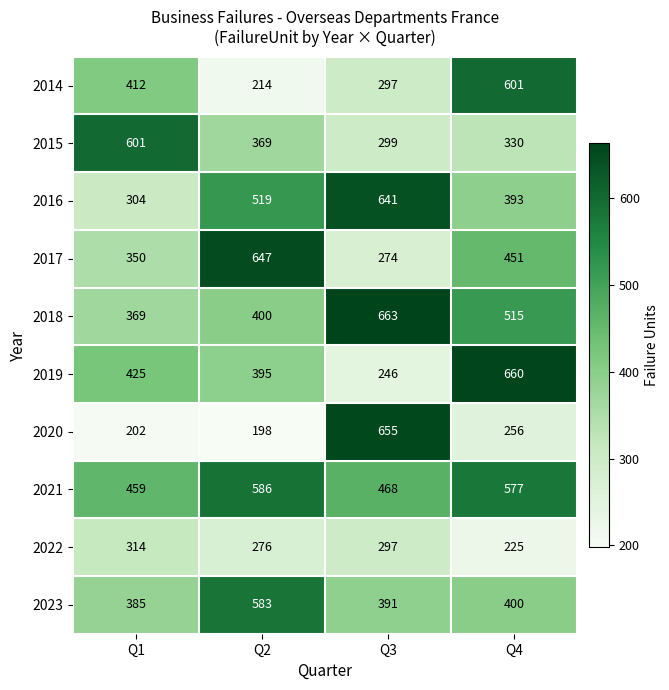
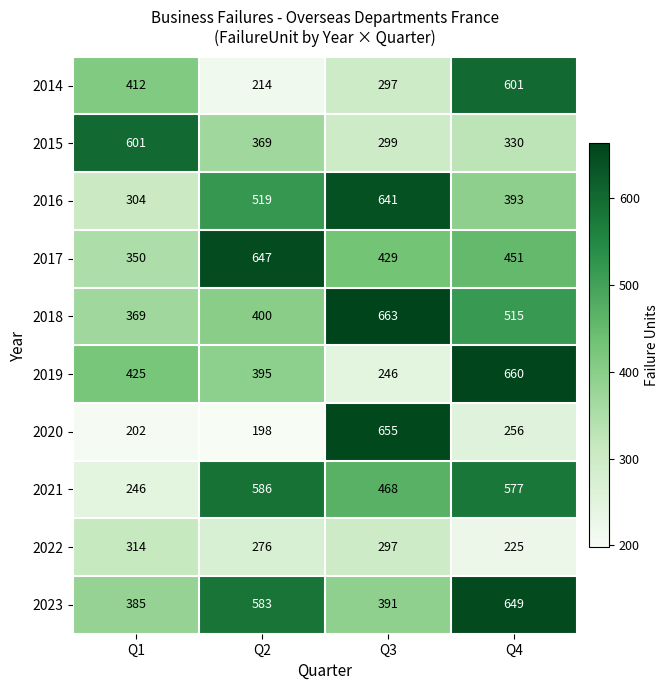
  {
    "2014": {
      "Q1": 412,
      "Q2": 214,
      "Q3": 297,
      "Q4": 601
    },
    "2015": {
      "Q1": 601,
      "Q2": 369,
      "Q3": 299,
      "Q4": 330
    },
    "2016": {
      "Q1": 304,
      "Q2": 519,
      "Q3": 641,
      "Q4": 393
    },
    "2017": {
      "Q1": 350,
      "Q2": 647,
-     "Q3": 274,
+     "Q3": 429,
      "Q4": 451
    },
    "2018": {
      "Q1": 369,
      "Q2": 400,
      "Q3": 663,
      "Q4": 515
    },
    "2019": {
      "Q1": 425,
      "Q2": 395,
      "Q3": 246,
      "Q4": 660
    },
    "2020": {
      "Q1": 202,
      "Q2": 198,
      "Q3": 655,
      "Q4": 256
    },
    "2021": {
-     "Q1": 459,
+     "Q1": 246,
      "Q2": 586,
      "Q3": 468,
      "Q4": 577
    },
    "2022": {
      "Q1": 314,
      "Q2": 276,
      "Q3": 297,
      "Q4": 225
    },
    "2023": {
      "Q1": 385,
      "Q2": 583,
      "Q3": 391,
-     "Q4": 400
+     "Q4": 649
    }
  }
